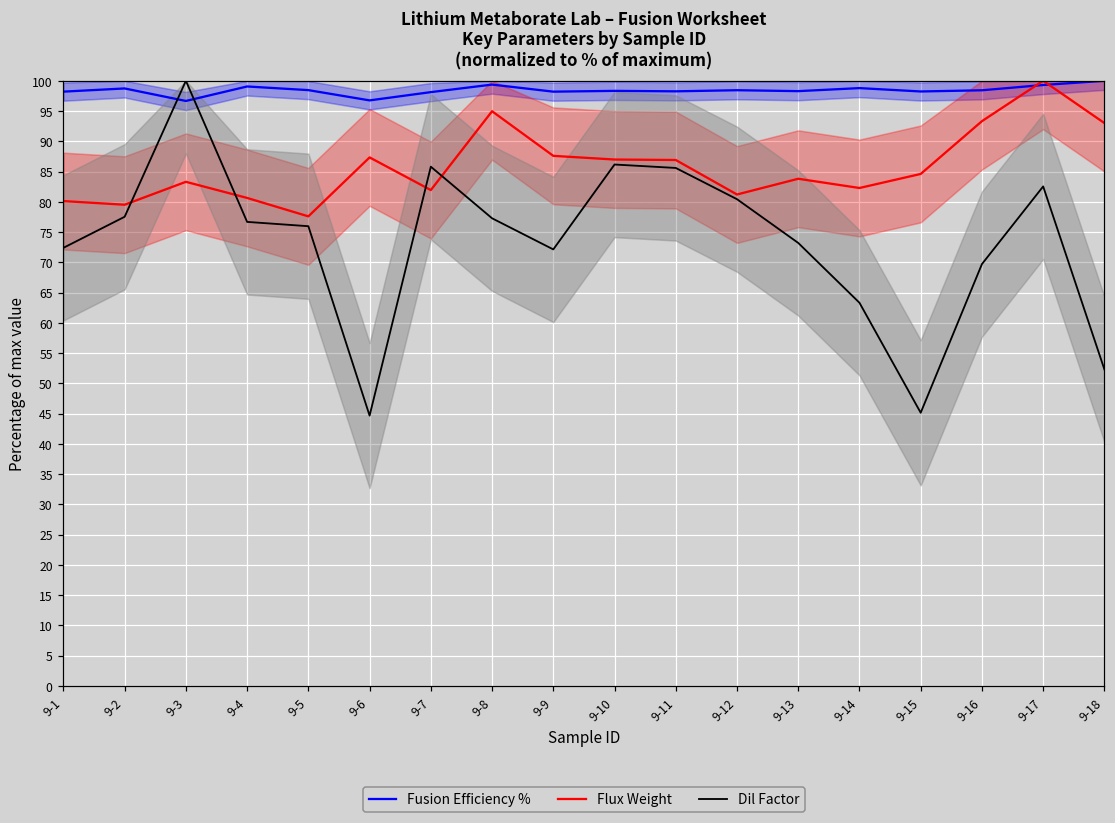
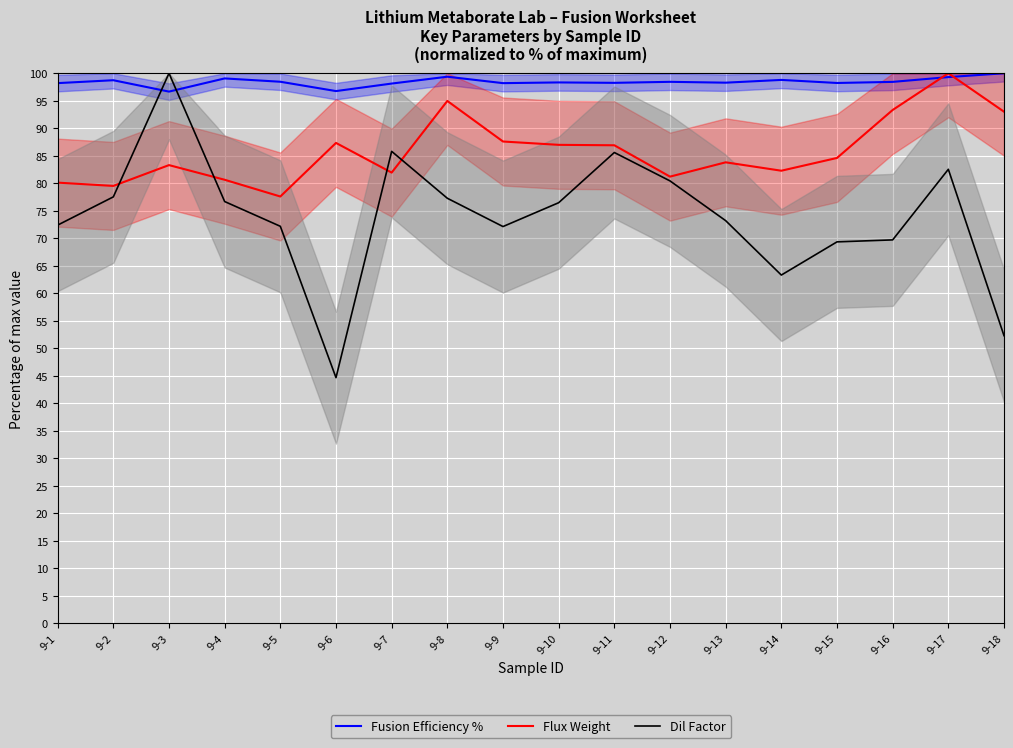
  {
    "Dil Factor": {
      "9-1": 72,
      "9-2": 78,
      "9-4": 77,
-     "9-5": 76,
+     "9-5": 72,
      "9-6": 45,
      "9-7": 86,
      "9-8": 77,
      "9-9": 72,
-     "9-10": 86,
+     "9-10": 76,
      "9-11": 86,
      "9-12": 80,
      "9-13": 73,
      "9-14": 63,
-     "9-15": 45,
+     "9-15": 69,
      "9-16": 70,
      "9-17": 83,
      "9-18": 52
    }
  }
